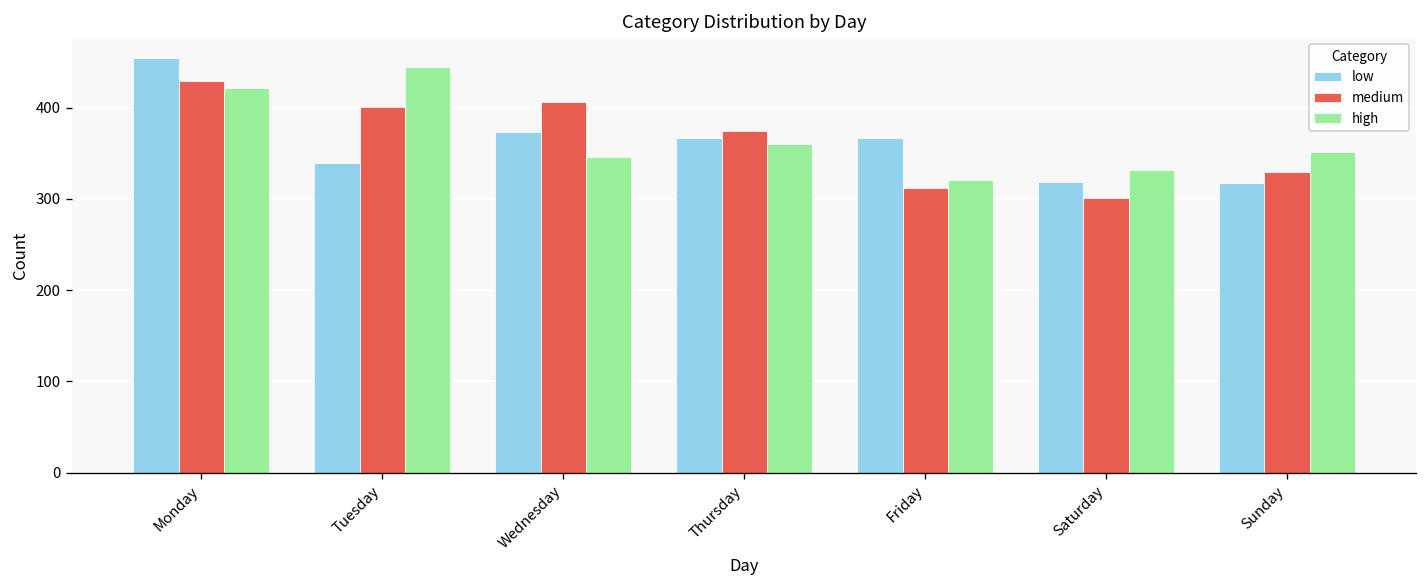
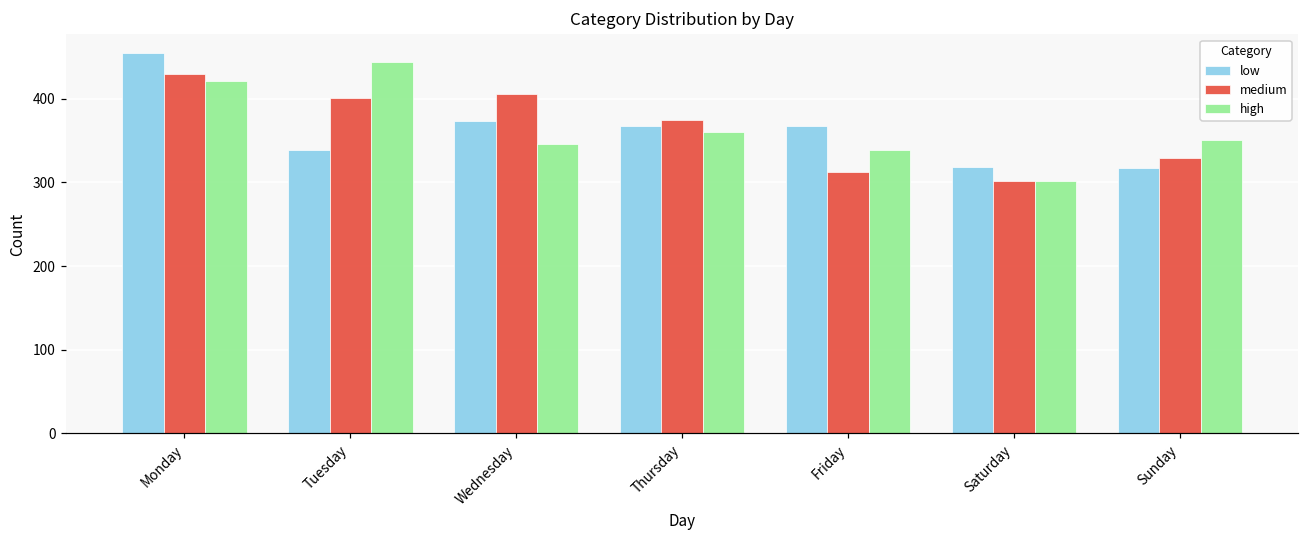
  {
    "low": {
      "Monday": 450,
      "Tuesday": 340,
      "Wednesday": 370,
      "Thursday": 370,
      "Friday": 370,
      "Saturday": 320,
      "Sunday": 320
    },
    "medium": {
      "Monday": 430,
      "Tuesday": 400,
      "Wednesday": 410,
      "Thursday": 370,
      "Friday": 310,
      "Saturday": 300,
      "Sunday": 330
    },
    "high": {
      "Monday": 420,
      "Tuesday": 440,
      "Wednesday": 350,
      "Thursday": 360,
-     "Friday": 320,
-     "Saturday": 330,
+     "Friday": 340,
+     "Saturday": 300,
      "Sunday": 350
    }
  }
